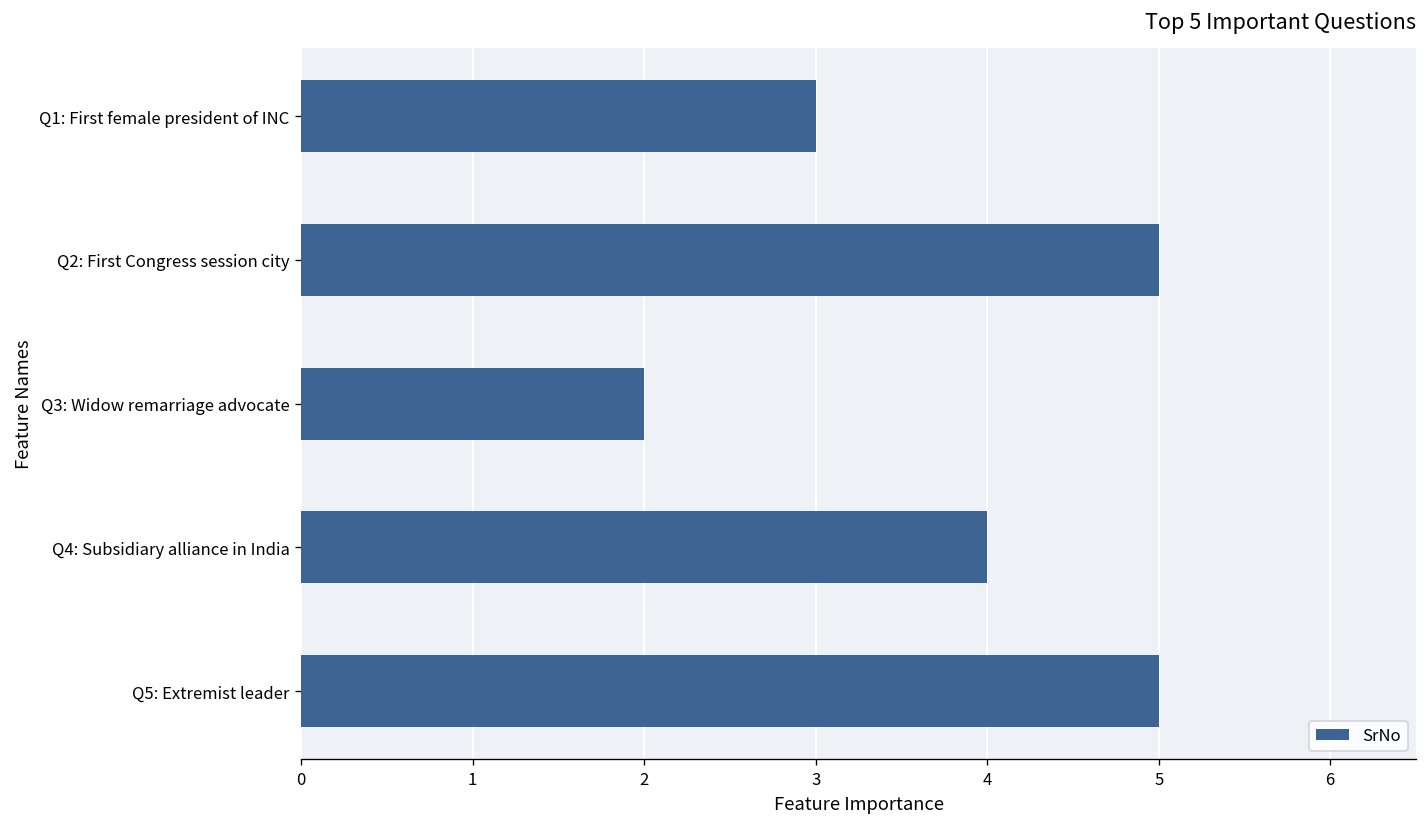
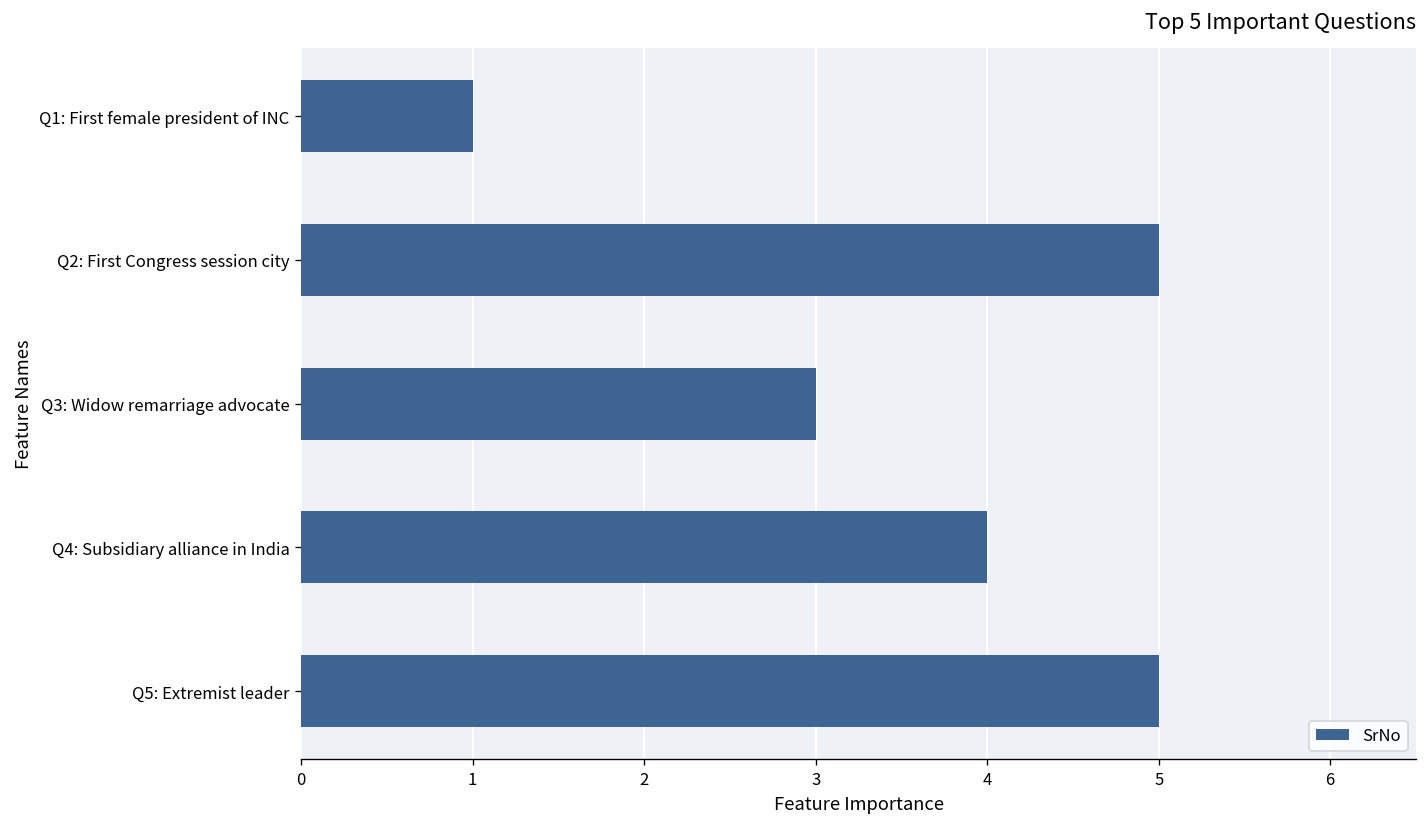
  {
-   "Q1: First female president of INC": 3,
+   "Q1: First female president of INC": 1,
    "Q2: First Congress session city": 5,
-   "Q3: Widow remarriage advocate": 2,
+   "Q3: Widow remarriage advocate": 3,
    "Q4: Subsidiary alliance in India": 4,
    "Q5: Extremist leader": 5
  }
